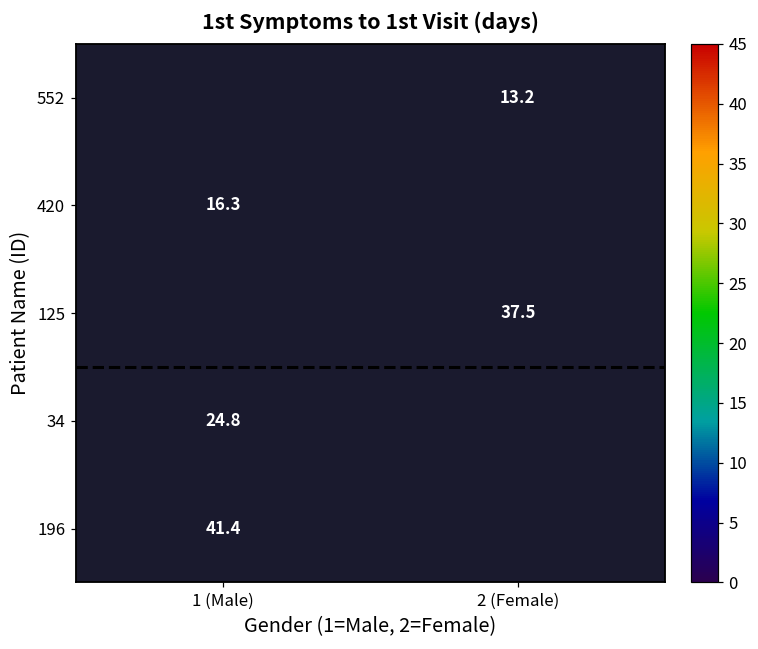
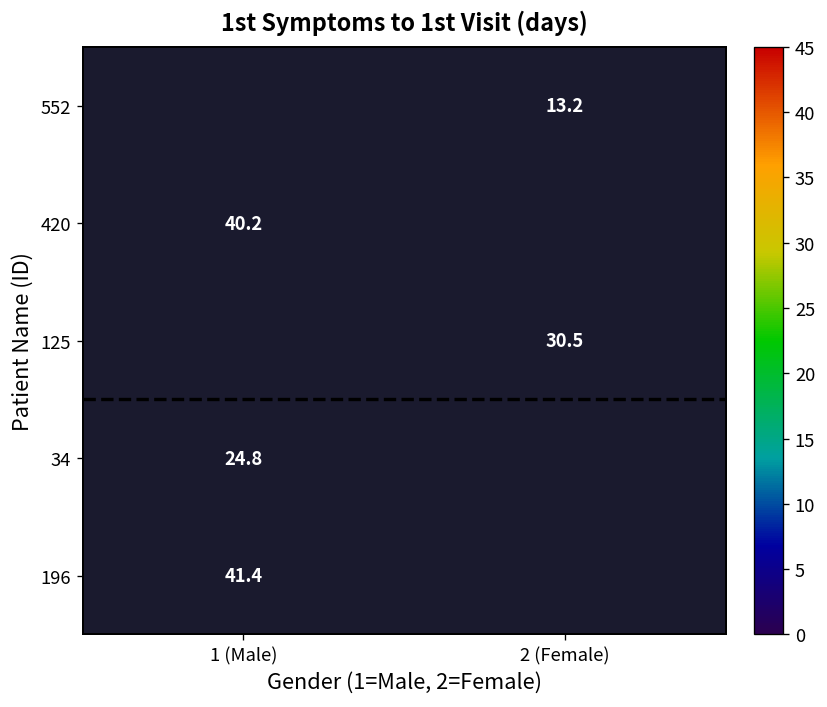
  {
    "552": {
      "2 (Female)": 13.2
    },
    "420": {
-     "1 (Male)": 16.3
+     "1 (Male)": 40.2
    },
    "125": {
-     "2 (Female)": 37.5
+     "2 (Female)": 30.5
    },
    "34": {
      "1 (Male)": 24.8
    },
    "196": {
      "1 (Male)": 41.4
    }
  }
